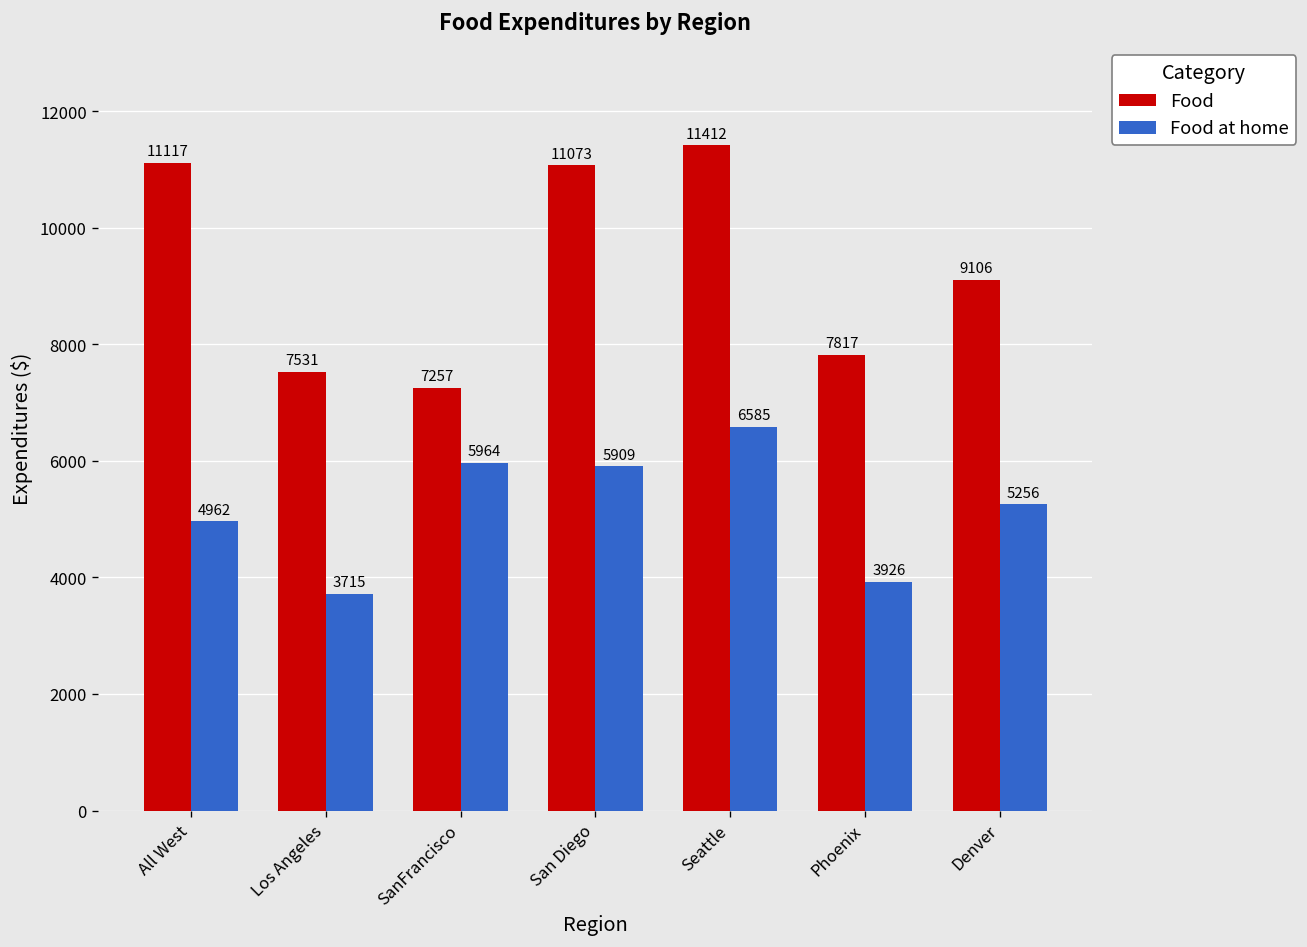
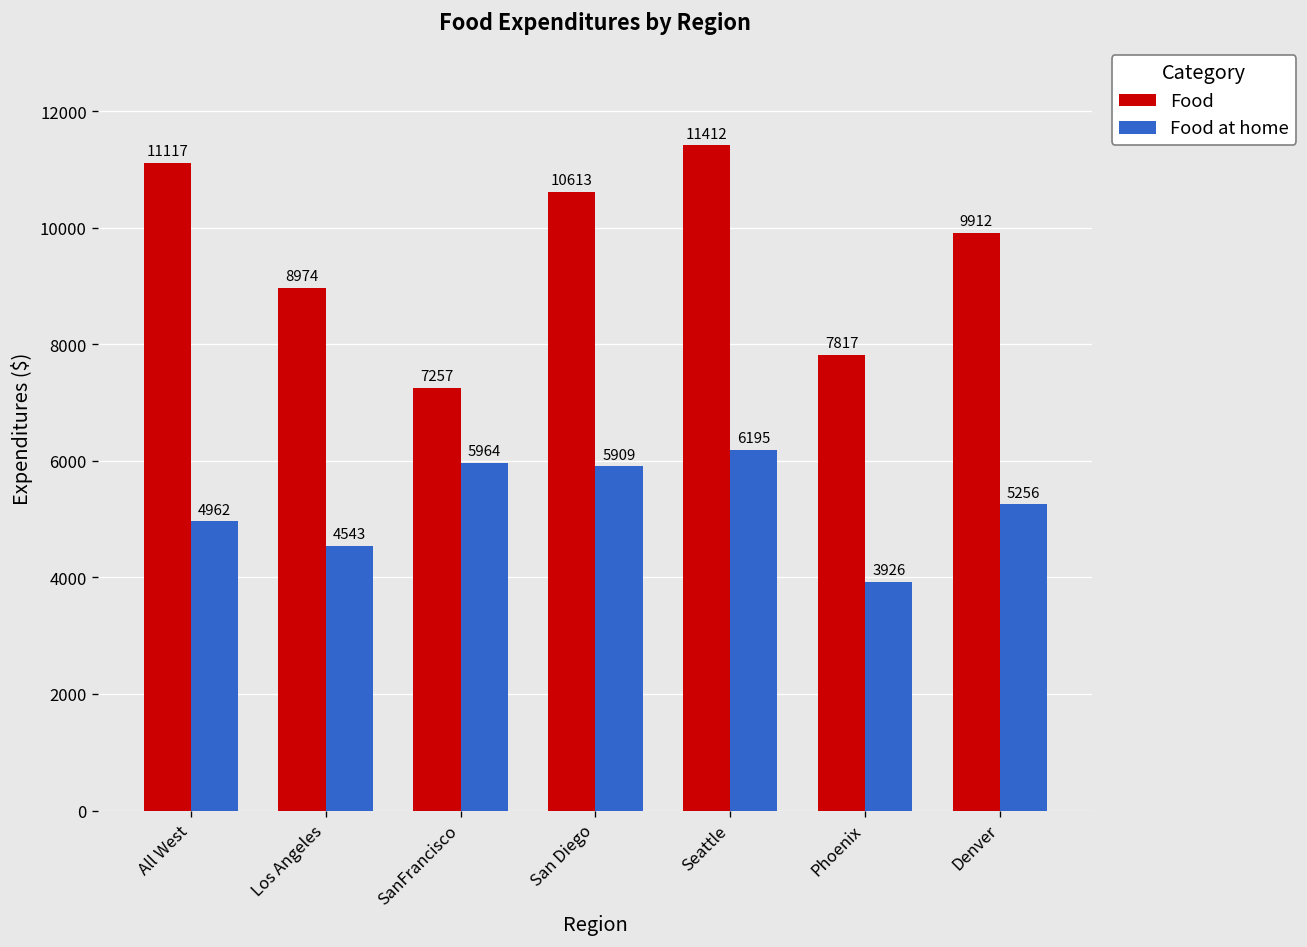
  {
    "Food": {
      "All West": 11117,
-     "Los Angeles": 7531,
+     "Los Angeles": 8974,
      "SanFrancisco": 7257,
-     "San Diego": 11073,
+     "San Diego": 10613,
      "Seattle": 11412,
      "Phoenix": 7817,
-     "Denver": 9106
+     "Denver": 9912
    },
    "Food at home": {
      "All West": 4962,
-     "Los Angeles": 3715,
+     "Los Angeles": 4543,
      "SanFrancisco": 5964,
      "San Diego": 5909,
-     "Seattle": 6585,
+     "Seattle": 6195,
      "Phoenix": 3926,
      "Denver": 5256
    }
  }
